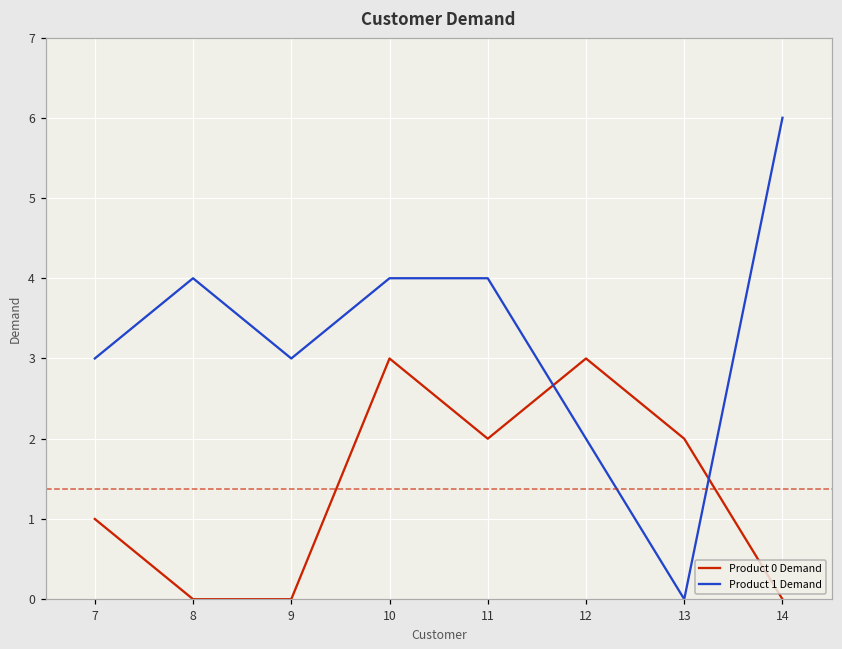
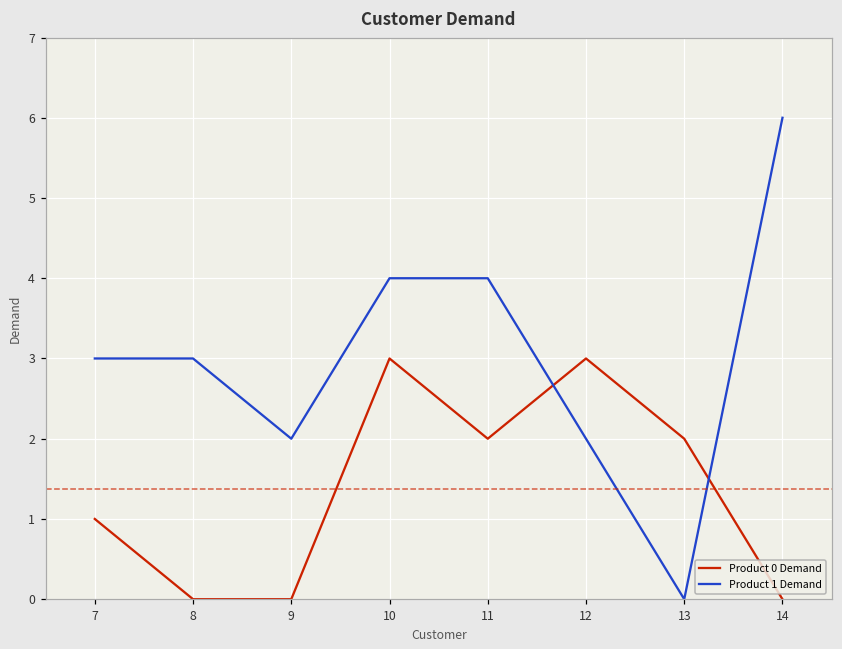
  {
    "Product 0 Demand": {
      "7": 1,
      "8": 0,
      "9": 0,
      "10": 3,
      "11": 2,
      "12": 3,
      "13": 2,
      "14": 0
    },
    "Product 1 Demand": {
      "7": 3,
-     "8": 4,
-     "9": 3,
+     "8": 3,
+     "9": 2,
      "10": 4,
      "11": 4,
      "12": 2,
      "13": 0,
      "14": 6
    }
  }
